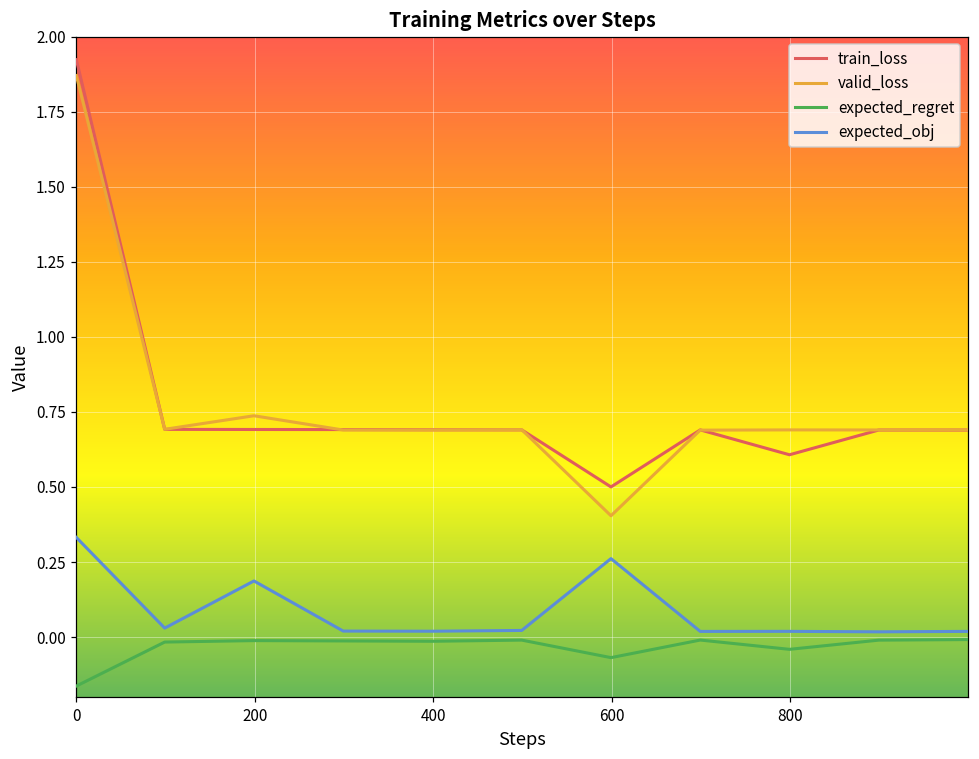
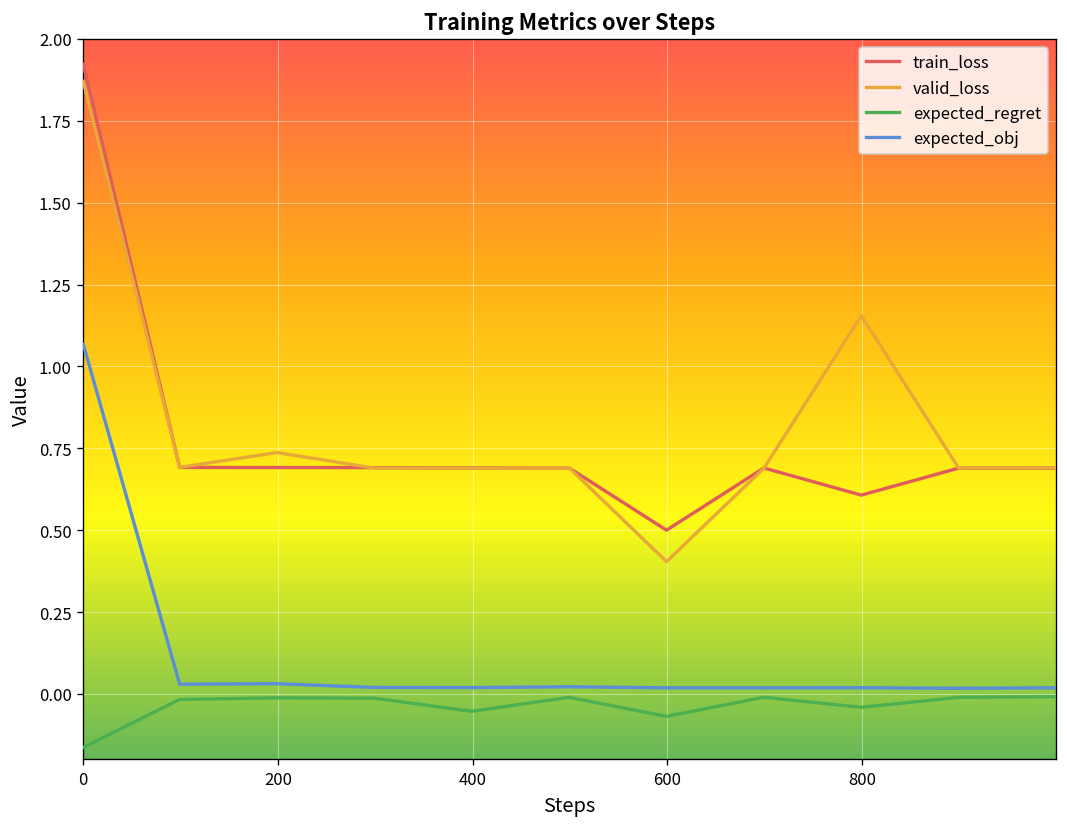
  {
    "train_loss": {
      "0": 1.92,
      "200": 0.69,
      "600": 0.50,
      "800": 0.61
    },
    "valid_loss": {
      "0": 1.87,
      "200": 0.74,
      "600": 0.40,
-     "800": 0.69
+     "800": 1.16
    },
    "expected_regret": {
      "0": -0.16,
      "200": -0.01,
-     "400": -0.01,
+     "400": -0.05,
      "600": -0.07,
      "800": -0.04
    },
    "expected_obj": {
-     "0": 0.33,
-     "200": 0.19,
+     "0": 1.07,
+     "200": 0.03,
      "400": 0.02,
-     "600": 0.26,
+     "600": 0.02,
      "800": 0.02
    }
  }
